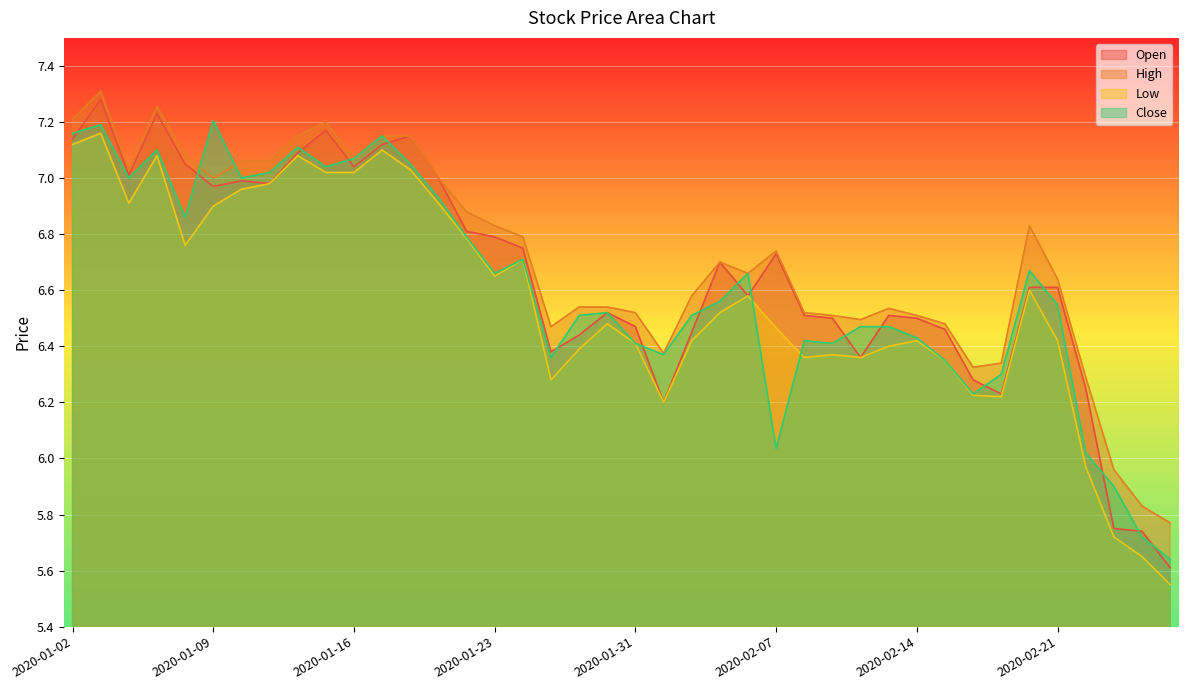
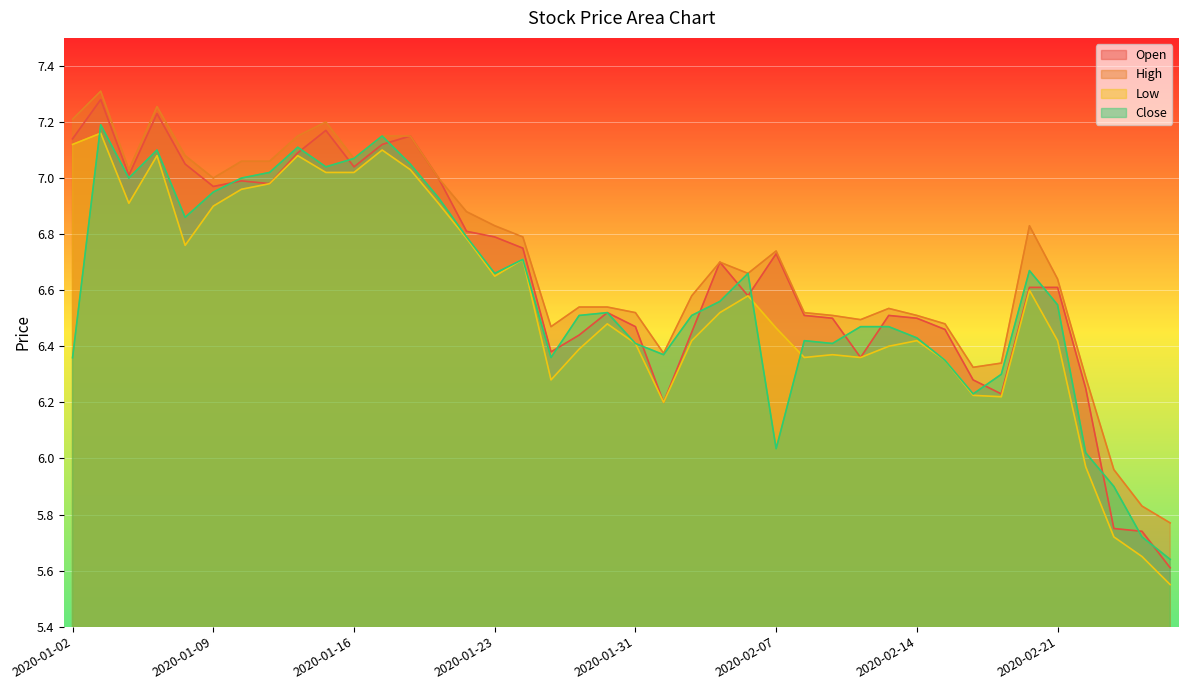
  {
    "Close": {
-     "2020-01-02": 7.16,
-     "2020-01-09": 7.20,
+     "2020-01-02": 6.36,
+     "2020-01-09": 6.95,
      "2020-01-23": 6.66,
      "2020-02-07": 6.03,
      "2020-02-14": 6.43,
      "2020-02-21": 6.55
    }
  }
